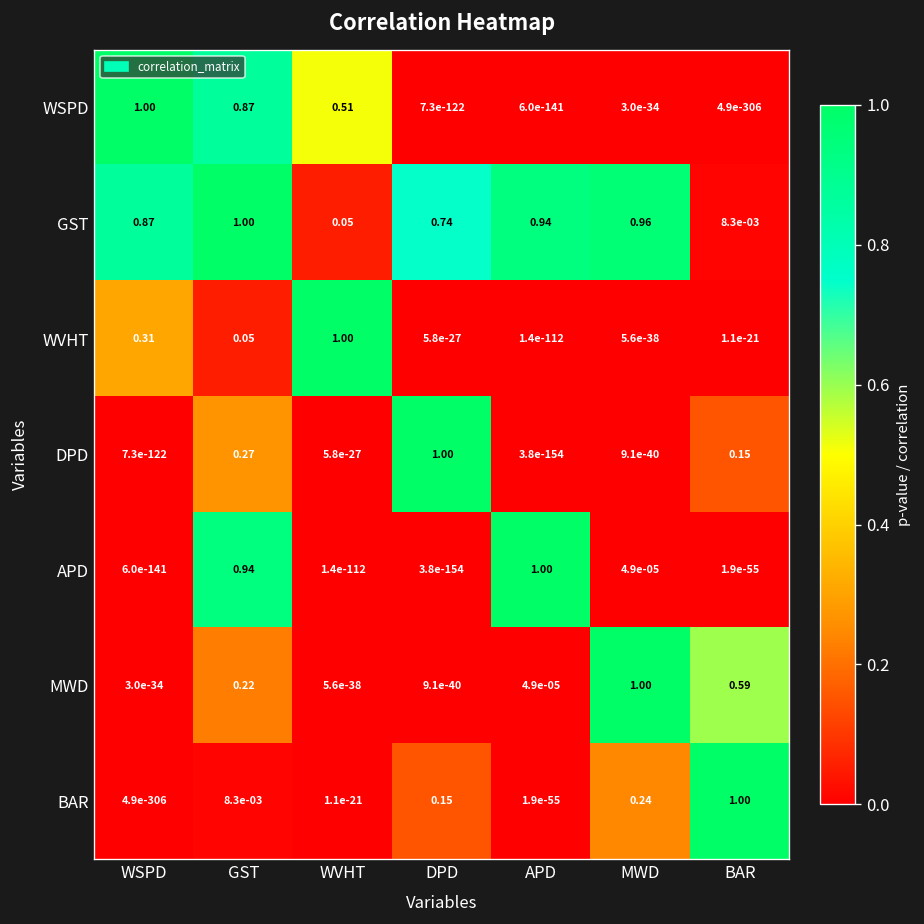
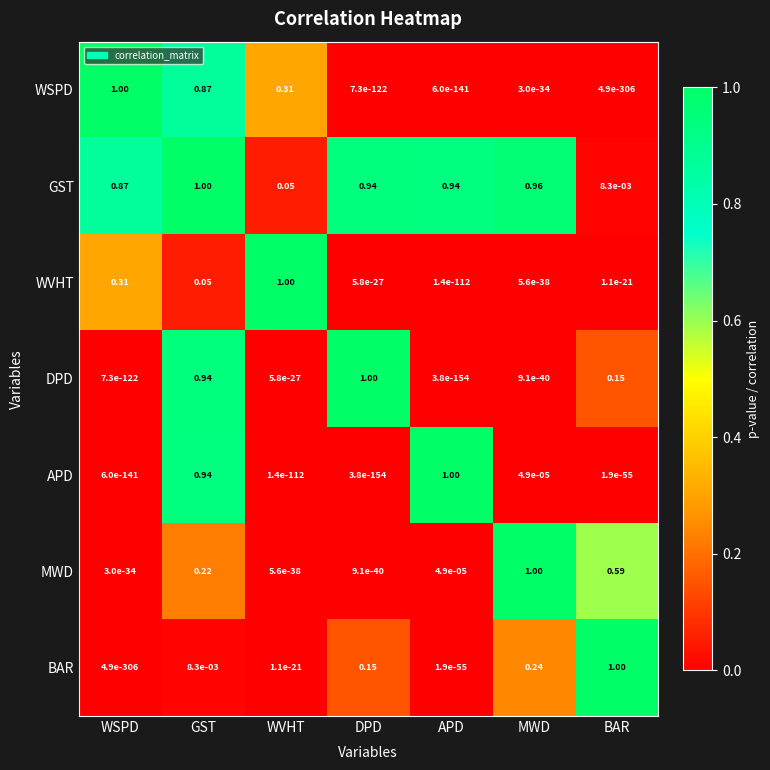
  {
    "WSPD": {
      "WSPD": "1.00",
      "GST": "0.87",
-     "WVHT": "0.51",
+     "WVHT": "0.31",
      "DPD": "7.3e-122",
      "APD": "6.0e-141",
      "MWD": "3.0e-34",
      "BAR": "4.9e-306"
    },
    "GST": {
      "WSPD": "0.87",
      "GST": "1.00",
      "WVHT": "0.05",
-     "DPD": "0.74",
+     "DPD": "0.94",
      "APD": "0.94",
      "MWD": "0.96",
      "BAR": "8.3e-03"
    },
    "WVHT": {
      "WSPD": "0.31",
      "GST": "0.05",
      "WVHT": "1.00",
      "DPD": "5.8e-27",
      "APD": "1.4e-112",
      "MWD": "5.6e-38",
      "BAR": "1.1e-21"
    },
    "DPD": {
      "WSPD": "7.3e-122",
-     "GST": "0.27",
+     "GST": "0.94",
      "WVHT": "5.8e-27",
      "DPD": "1.00",
      "APD": "3.8e-154",
      "MWD": "9.1e-40",
      "BAR": "0.15"
    },
    "APD": {
      "WSPD": "6.0e-141",
      "GST": "0.94",
      "WVHT": "1.4e-112",
      "DPD": "3.8e-154",
      "APD": "1.00",
      "MWD": "4.9e-05",
      "BAR": "1.9e-55"
    },
    "MWD": {
      "WSPD": "3.0e-34",
      "GST": "0.22",
      "WVHT": "5.6e-38",
      "DPD": "9.1e-40",
      "APD": "4.9e-05",
      "MWD": "1.00",
      "BAR": "0.59"
    },
    "BAR": {
      "WSPD": "4.9e-306",
      "GST": "8.3e-03",
      "WVHT": "1.1e-21",
      "DPD": "0.15",
      "APD": "1.9e-55",
      "MWD": "0.24",
      "BAR": "1.00"
    }
  }
